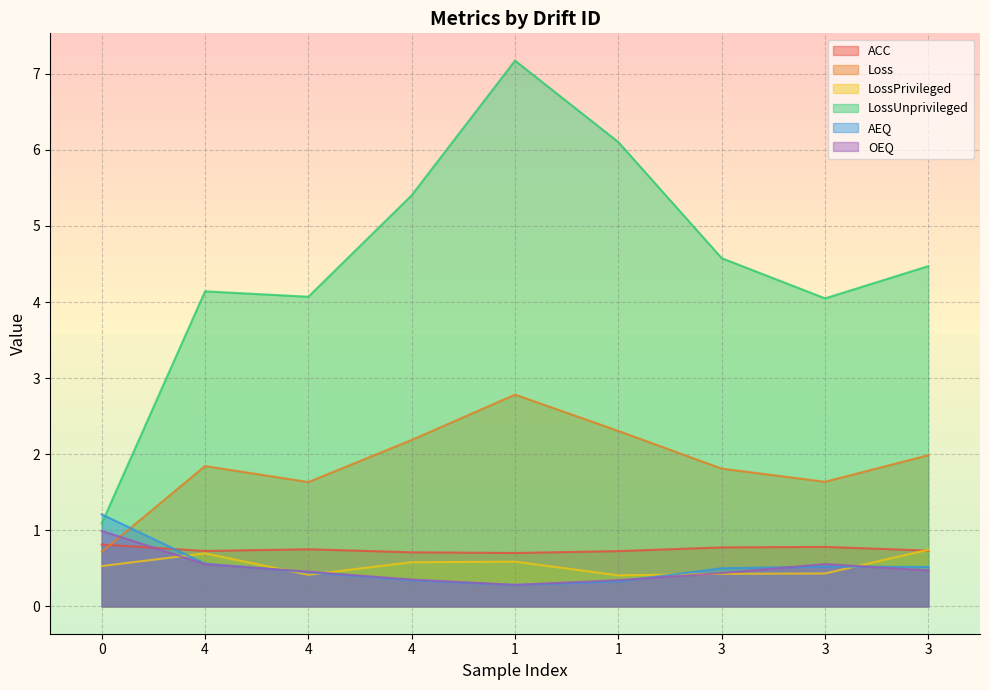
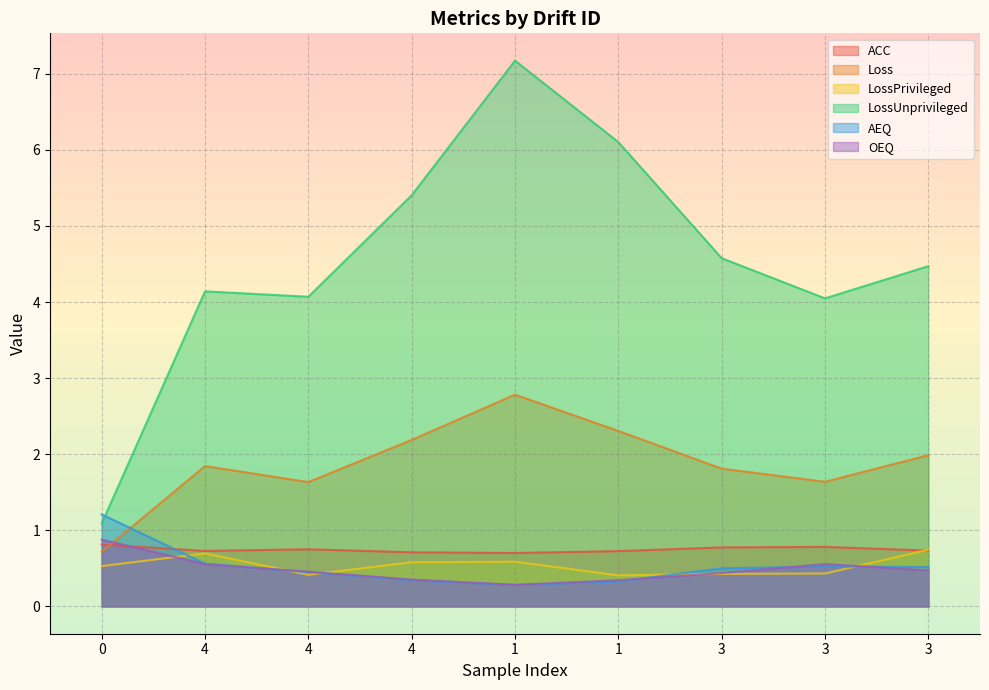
  {
    "LossUnprivileged": {
      "0": 1.1
    },
    "AEQ": {
      "0": 1.2
    },
    "OEQ": {
-     "0": 1.0
+     "0": 0.9
    }
  }
